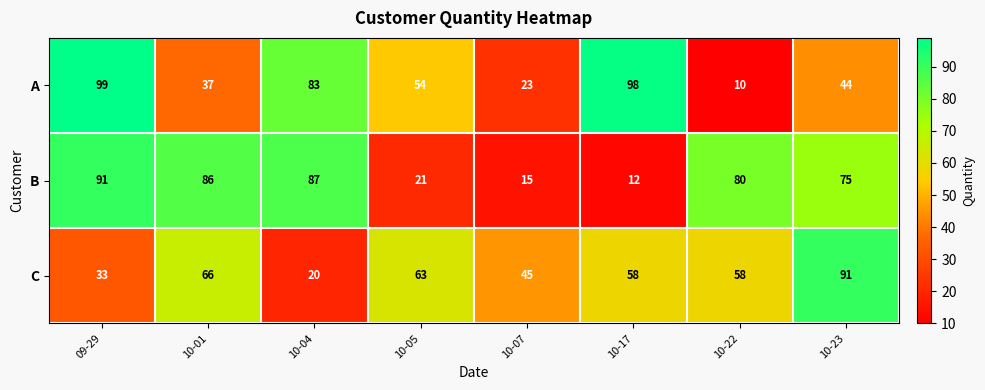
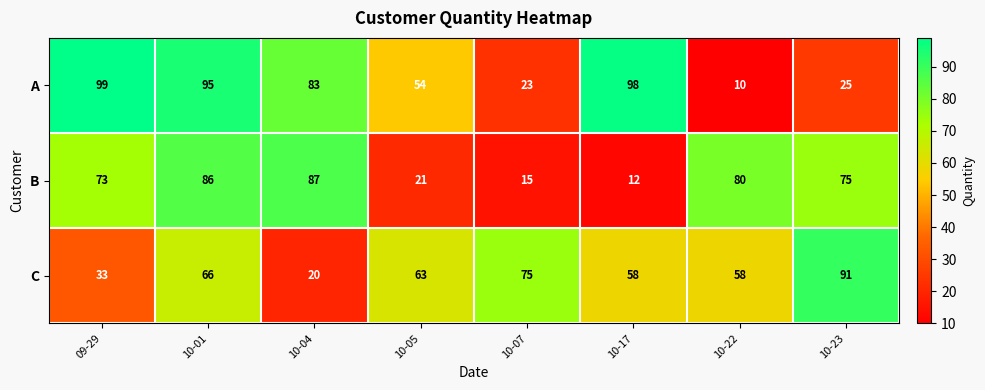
  {
    "A": {
      "09-29": 99,
-     "10-01": 37,
+     "10-01": 95,
      "10-04": 83,
      "10-05": 54,
      "10-07": 23,
      "10-17": 98,
      "10-22": 10,
-     "10-23": 44
+     "10-23": 25
    },
    "B": {
-     "09-29": 91,
+     "09-29": 73,
      "10-01": 86,
      "10-04": 87,
      "10-05": 21,
      "10-07": 15,
      "10-17": 12,
      "10-22": 80,
      "10-23": 75
    },
    "C": {
      "09-29": 33,
      "10-01": 66,
      "10-04": 20,
      "10-05": 63,
-     "10-07": 45,
+     "10-07": 75,
      "10-17": 58,
      "10-22": 58,
      "10-23": 91
    }
  }
